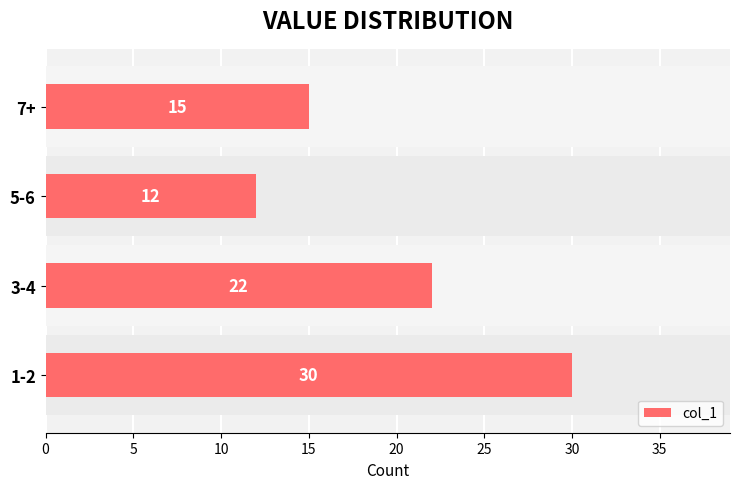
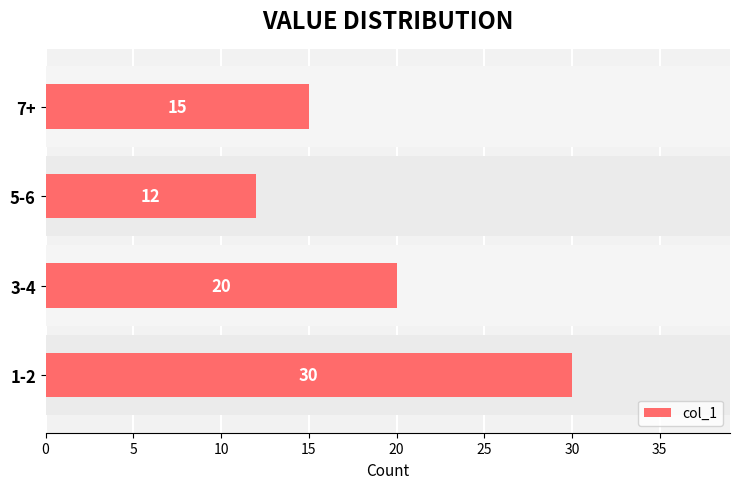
  {
    "7+": 15,
    "5-6": 12,
-   "3-4": 22,
+   "3-4": 20,
    "1-2": 30
  }
